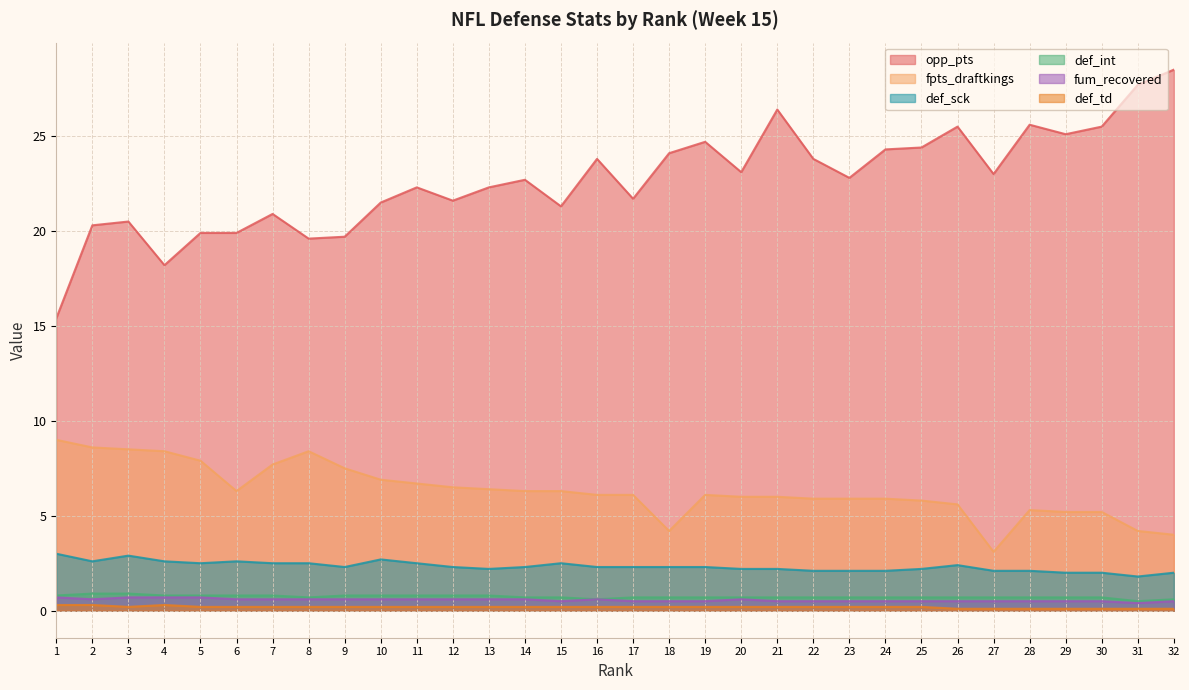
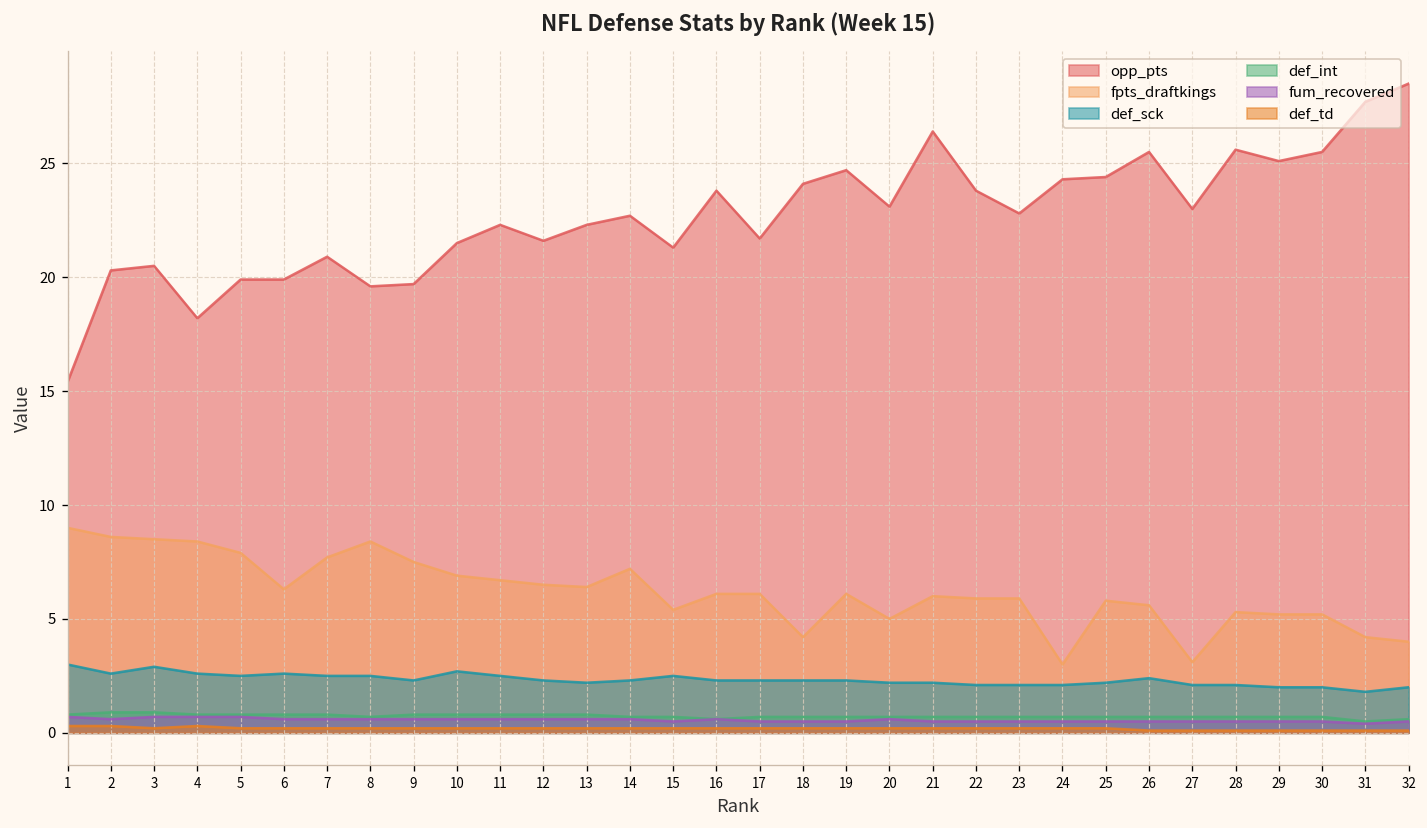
  {
    "fpts_draftkings": {
      "1": 9.0,
      "2": 8.6,
      "3": 8.5,
      "4": 8.4,
      "5": 7.9,
      "6": 6.3,
      "7": 7.7,
      "8": 8.4,
      "9": 7.5,
      "10": 6.9,
      "11": 6.7,
      "12": 6.5,
      "13": 6.4,
-     "14": 6.3,
-     "15": 6.3,
+     "14": 7.2,
+     "15": 5.4,
      "16": 6.1,
      "17": 6.1,
      "18": 4.2,
      "19": 6.1,
-     "20": 6,
+     "20": 5,
      "21": 6.0,
      "22": 5.9,
      "23": 5.9,
-     "24": 5.9,
+     "24": 3.0,
      "25": 5.8,
      "26": 5.6,
      "27": 3.1,
      "28": 5.3,
      "29": 5.2,
      "30": 5.2,
      "31": 4.2,
      "32": 4.0
    },
    "fum_recovered": {
      "2": 0.6,
      "3": 0.7,
      "6": 0.6,
      "7": 0.6,
      "9": 0.6,
      "10": 0.6,
      "11": 0.6,
      "12": 0.6,
      "13": 0.6,
      "15": 0.5,
      "17": 0.5,
      "18": 0.5,
      "19": 0.5,
      "21": 0.5,
      "22": 0.5,
      "23": 0.5,
      "24": 0.5,
      "25": 0.5,
      "26": 0.5,
      "27": 0.5,
      "28": 0.5,
      "29": 0.5,
      "30": 0.5
    }
  }
